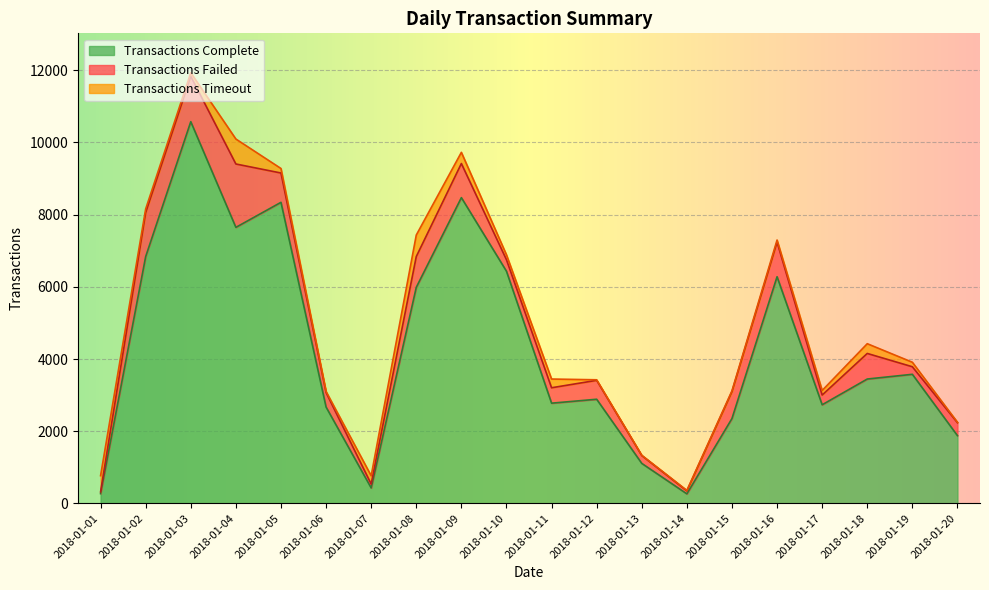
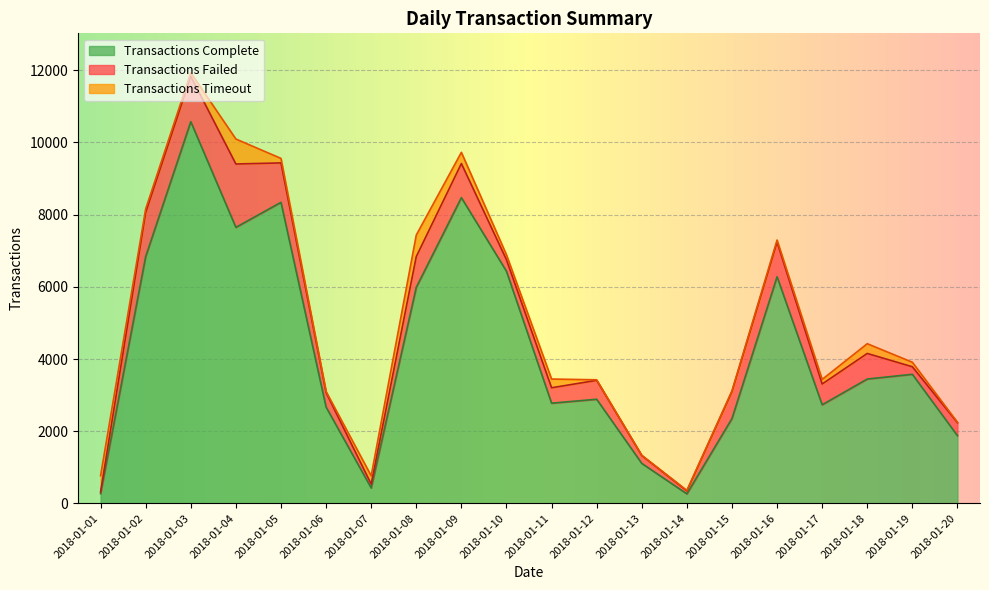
  {
    "Transactions Complete": {
      "2018-01-02": 6800,
      "2018-01-03": 10600,
      "2018-01-04": 7600,
      "2018-01-05": 8300,
      "2018-01-06": 2700,
      "2018-01-07": 400,
      "2018-01-08": 6000,
      "2018-01-09": 8500,
      "2018-01-10": 6400,
      "2018-01-11": 2800,
      "2018-01-12": 2900,
      "2018-01-13": 1100,
      "2018-01-14": 300,
      "2018-01-15": 2400,
      "2018-01-16": 6300,
      "2018-01-17": 2700,
      "2018-01-18": 3400,
      "2018-01-19": 3600,
      "2018-01-20": 1900
    },
    "Transactions Failed": {
      "2018-01-02": 1200,
      "2018-01-04": 1800,
-     "2018-01-05": 800,
+     "2018-01-05": 1100,
      "2018-01-07": 100,
      "2018-01-08": 900,
      "2018-01-09": 900,
      "2018-01-10": 300,
      "2018-01-11": 400,
-     "2018-01-17": 300,
+     "2018-01-17": 600,
      "2018-01-18": 700,
      "2018-01-19": 200
    },
    "Transactions Timeout": {
      "2018-01-01": 400,
      "2018-01-02": 100,
      "2018-01-04": 700,
      "2018-01-05": 100,
      "2018-01-07": 200,
      "2018-01-08": 600,
      "2018-01-09": 300,
      "2018-01-10": 100,
      "2018-01-11": 200,
      "2018-01-17": 100,
      "2018-01-18": 300,
      "2018-01-19": 100
    }
  }
